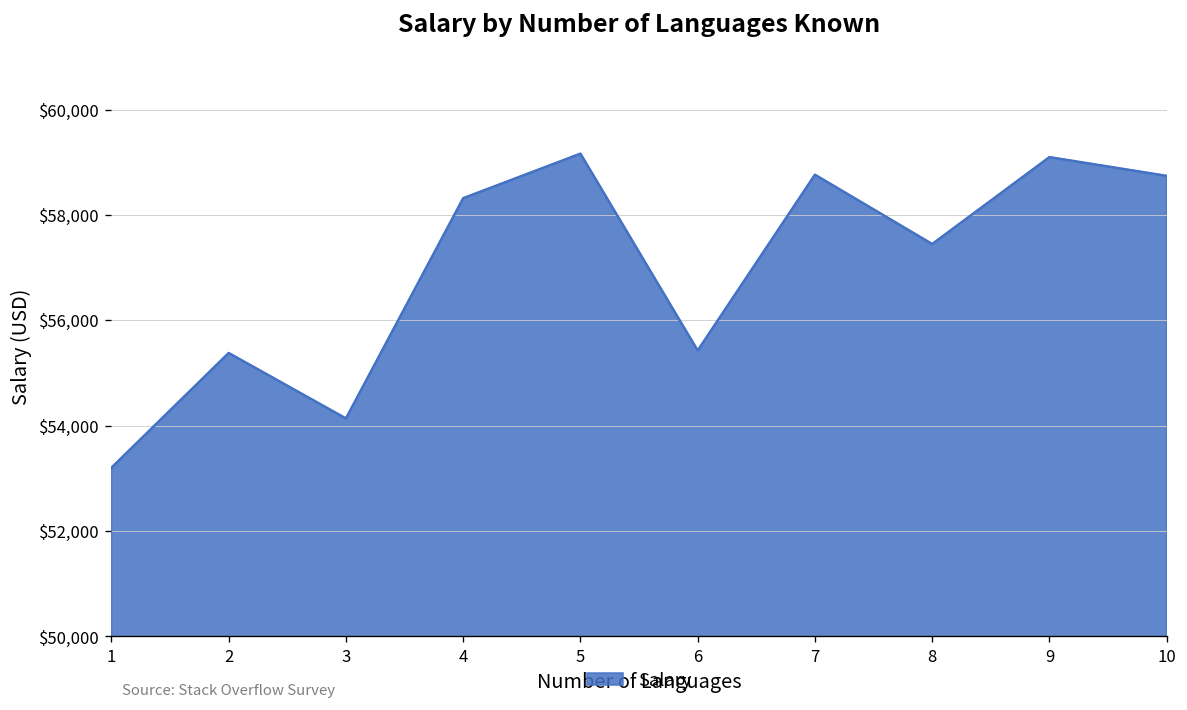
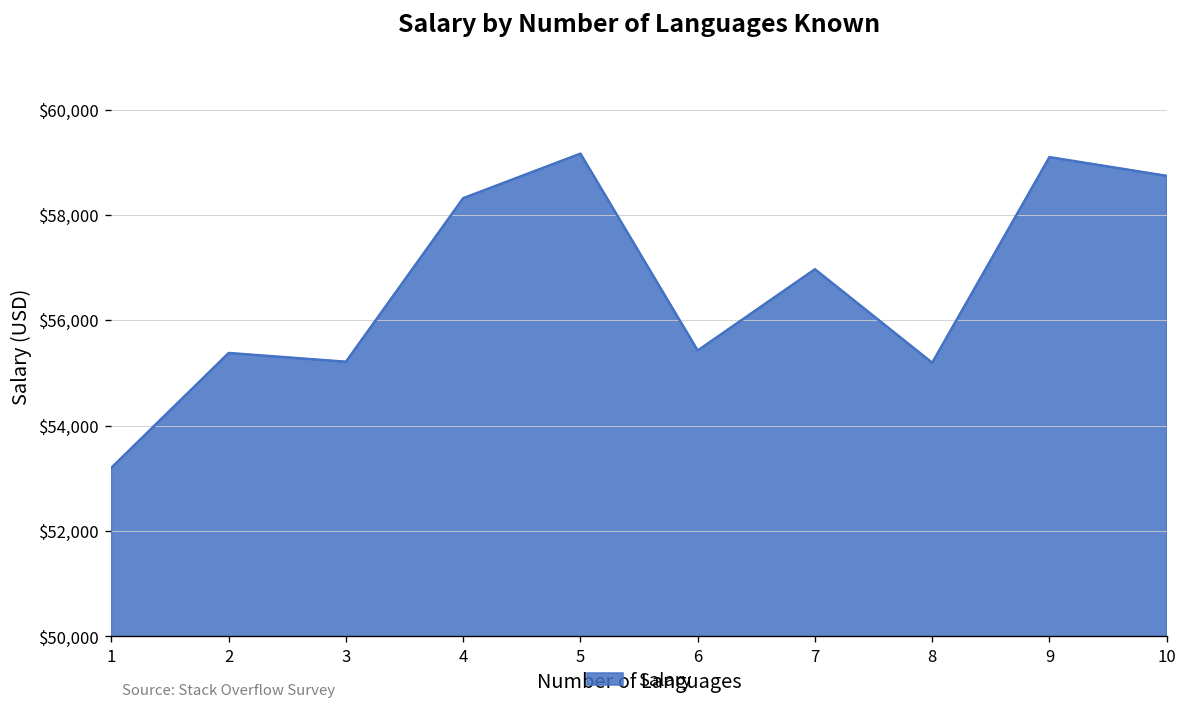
  {
    "1": "$53,200",
    "2": "$55,400",
-   "3": "$54,100",
+   "3": "$55,200",
    "4": "$58,300",
    "5": "$59,200",
    "6": "$55,400",
-   "7": "$58,800",
-   "8": "$57,400",
+   "7": "$57,000",
+   "8": "$55,200",
    "9": "$59,100",
    "10": "$58,700"
  }
